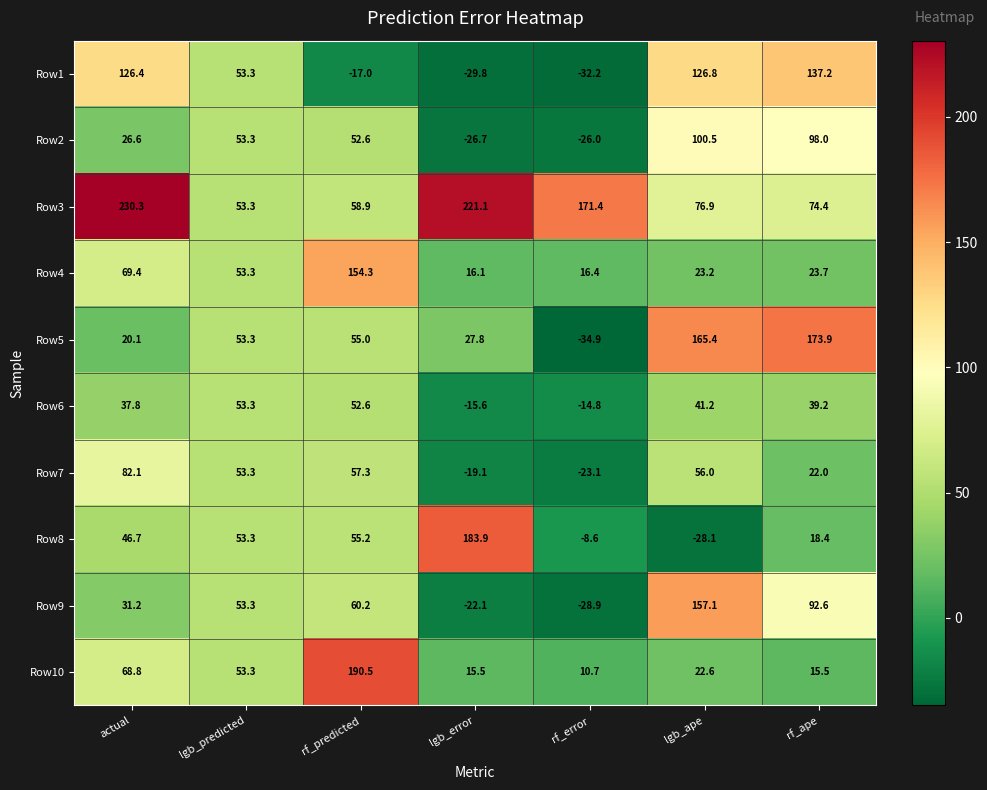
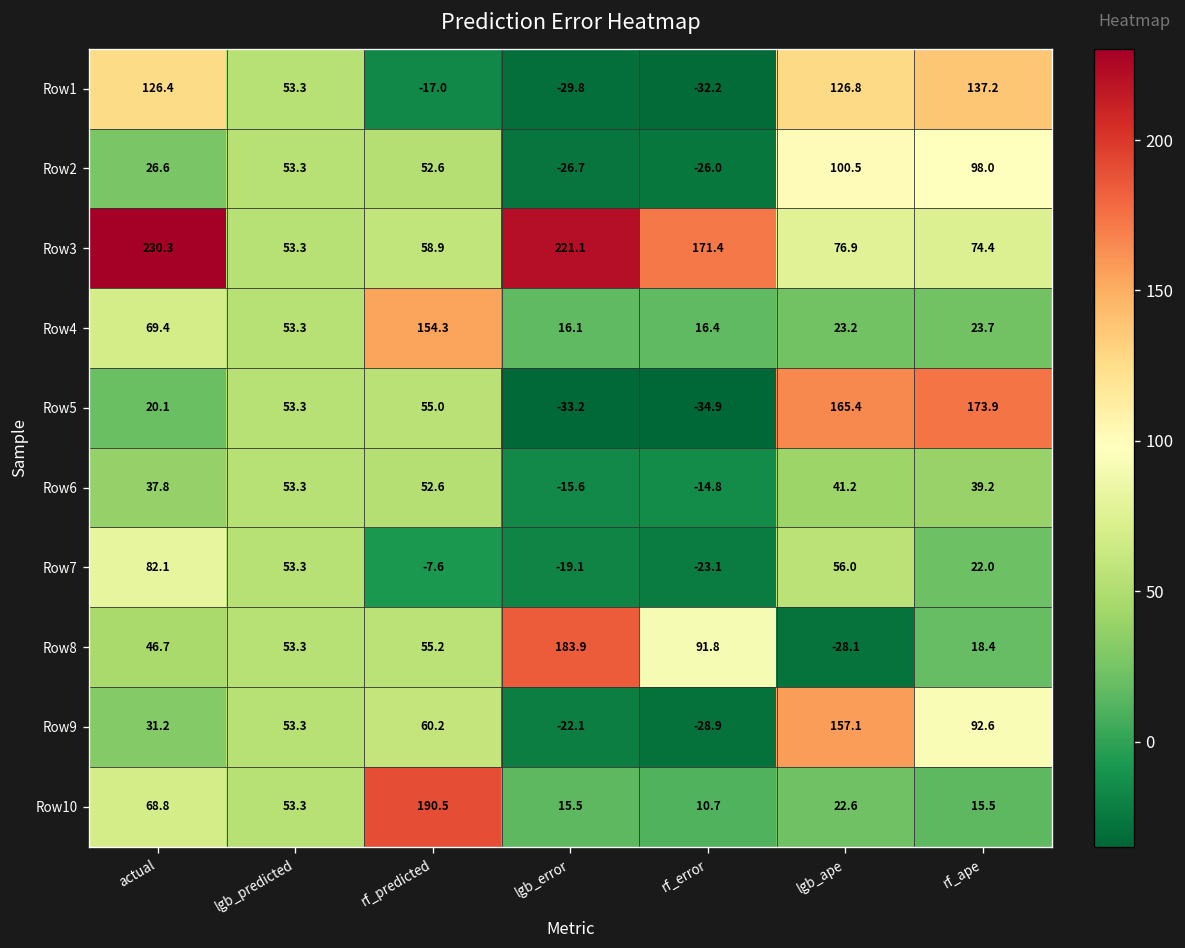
  {
    "Row1": {
      "actual": 126.4,
      "lgb_predicted": 53.3,
      "rf_predicted": -17.0,
      "lgb_error": -29.8,
      "rf_error": -32.2,
      "lgb_ape": 126.8,
      "rf_ape": 137.2
    },
    "Row2": {
      "actual": 26.6,
      "lgb_predicted": 53.3,
      "rf_predicted": 52.6,
      "lgb_error": -26.7,
      "rf_error": -26.0,
      "lgb_ape": 100.5,
      "rf_ape": 98.0
    },
    "Row3": {
      "actual": 230.3,
      "lgb_predicted": 53.3,
      "rf_predicted": 58.9,
      "lgb_error": 221.1,
      "rf_error": 171.4,
      "lgb_ape": 76.9,
      "rf_ape": 74.4
    },
    "Row4": {
      "actual": 69.4,
      "lgb_predicted": 53.3,
      "rf_predicted": 154.3,
      "lgb_error": 16.1,
      "rf_error": 16.4,
      "lgb_ape": 23.2,
      "rf_ape": 23.7
    },
    "Row5": {
      "actual": 20.1,
      "lgb_predicted": 53.3,
      "rf_predicted": 55.0,
-     "lgb_error": 27.8,
+     "lgb_error": -33.2,
      "rf_error": -34.9,
      "lgb_ape": 165.4,
      "rf_ape": 173.9
    },
    "Row6": {
      "actual": 37.8,
      "lgb_predicted": 53.3,
      "rf_predicted": 52.6,
      "lgb_error": -15.6,
      "rf_error": -14.8,
      "lgb_ape": 41.2,
      "rf_ape": 39.2
    },
    "Row7": {
      "actual": 82.1,
      "lgb_predicted": 53.3,
-     "rf_predicted": 57.3,
+     "rf_predicted": -7.6,
      "lgb_error": -19.1,
      "rf_error": -23.1,
      "lgb_ape": 56.0,
      "rf_ape": 22.0
    },
    "Row8": {
      "actual": 46.7,
      "lgb_predicted": 53.3,
      "rf_predicted": 55.2,
      "lgb_error": 183.9,
-     "rf_error": -8.6,
+     "rf_error": 91.8,
      "lgb_ape": -28.1,
      "rf_ape": 18.4
    },
    "Row9": {
      "actual": 31.2,
      "lgb_predicted": 53.3,
      "rf_predicted": 60.2,
      "lgb_error": -22.1,
      "rf_error": -28.9,
      "lgb_ape": 157.1,
      "rf_ape": 92.6
    },
    "Row10": {
      "actual": 68.8,
      "lgb_predicted": 53.3,
      "rf_predicted": 190.5,
      "lgb_error": 15.5,
      "rf_error": 10.7,
      "lgb_ape": 22.6,
      "rf_ape": 15.5
    }
  }
